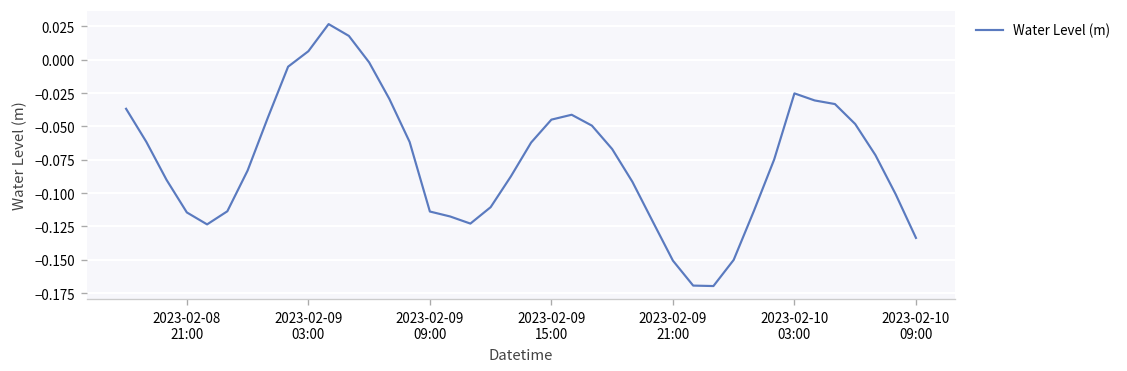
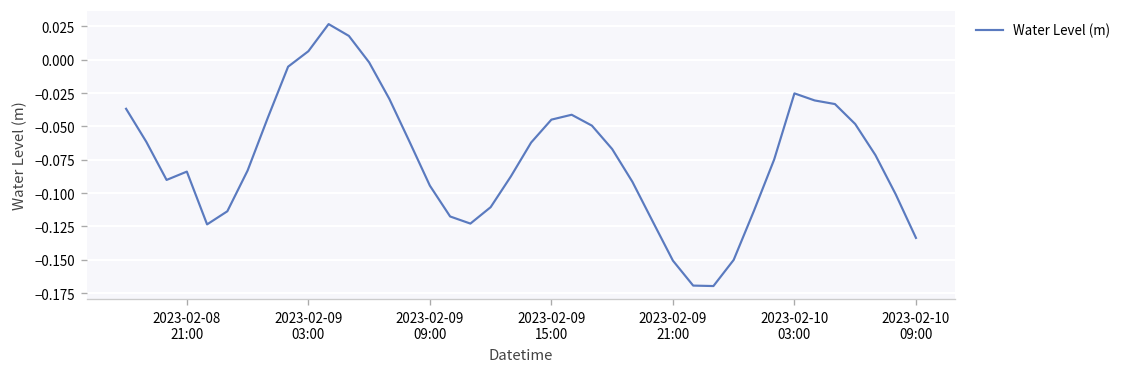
  {
-   "2023-02-08 21:00": -0.115,
+   "2023-02-08 21:00": -0.084,
    "2023-02-09 03:00": 0.006,
-   "2023-02-09 09:00": -0.114,
+   "2023-02-09 09:00": -0.094,
    "2023-02-09 15:00": -0.045,
    "2023-02-09 21:00": -0.151,
    "2023-02-10 03:00": -0.025,
    "2023-02-10 09:00": -0.134
  }
